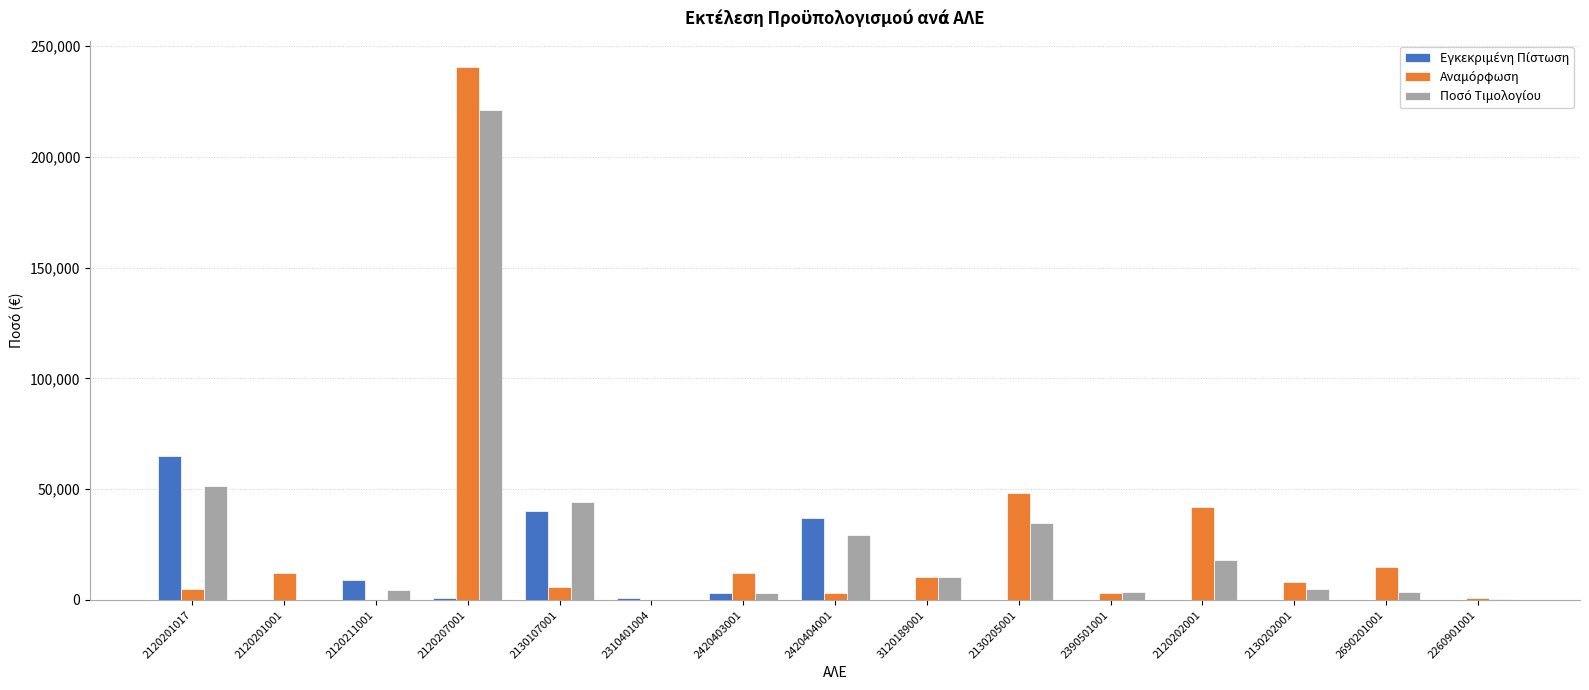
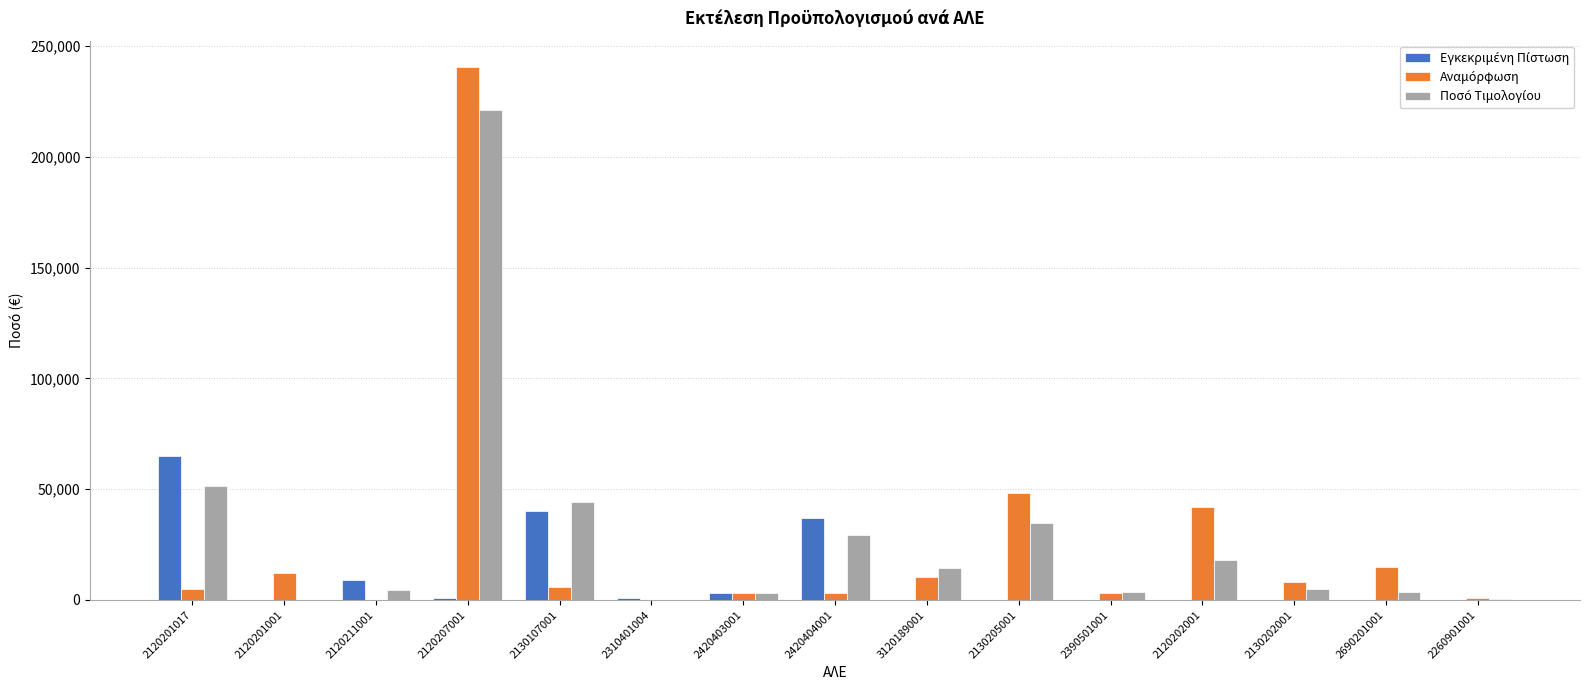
  {
    "Εγκεκριμένη Πίστωση": {
      "2120201017": "65,000",
      "2120201001": "0",
      "2120211001": "9,000",
      "2130107001": "40,000",
      "2420403001": "3,000",
      "2420404001": "37,000",
      "3120189001": "0",
      "2130205001": "0",
      "2390501001": "0",
      "2120202001": "0",
      "2130202001": "0",
      "2690201001": "0",
      "2260901001": "0"
    },
    "Αναμόρφωση": {
      "2120201017": "5,000",
      "2120201001": "12,000",
      "2120211001": "0",
      "2120207001": "240,000",
      "2130107001": "6,000",
      "2310401004": "0",
-     "2420403001": "12,000",
+     "2420403001": "3,000",
      "2420404001": "3,000",
      "3120189001": "11,000",
      "2130205001": "48,000",
      "2390501001": "3,000",
      "2120202001": "42,000",
      "2130202001": "8,000",
      "2690201001": "15,000"
    },
    "Ποσό Τιμολογίου": {
      "2120201017": "51,000",
      "2120201001": "0",
      "2120211001": "4,000",
      "2120207001": "221,000",
      "2130107001": "44,000",
      "2310401004": "0",
      "2420403001": "3,000",
      "2420404001": "29,000",
-     "3120189001": "11,000",
+     "3120189001": "14,000",
      "2130205001": "35,000",
      "2390501001": "3,000",
      "2120202001": "18,000",
      "2130202001": "5,000",
      "2690201001": "3,000"
    }
  }
